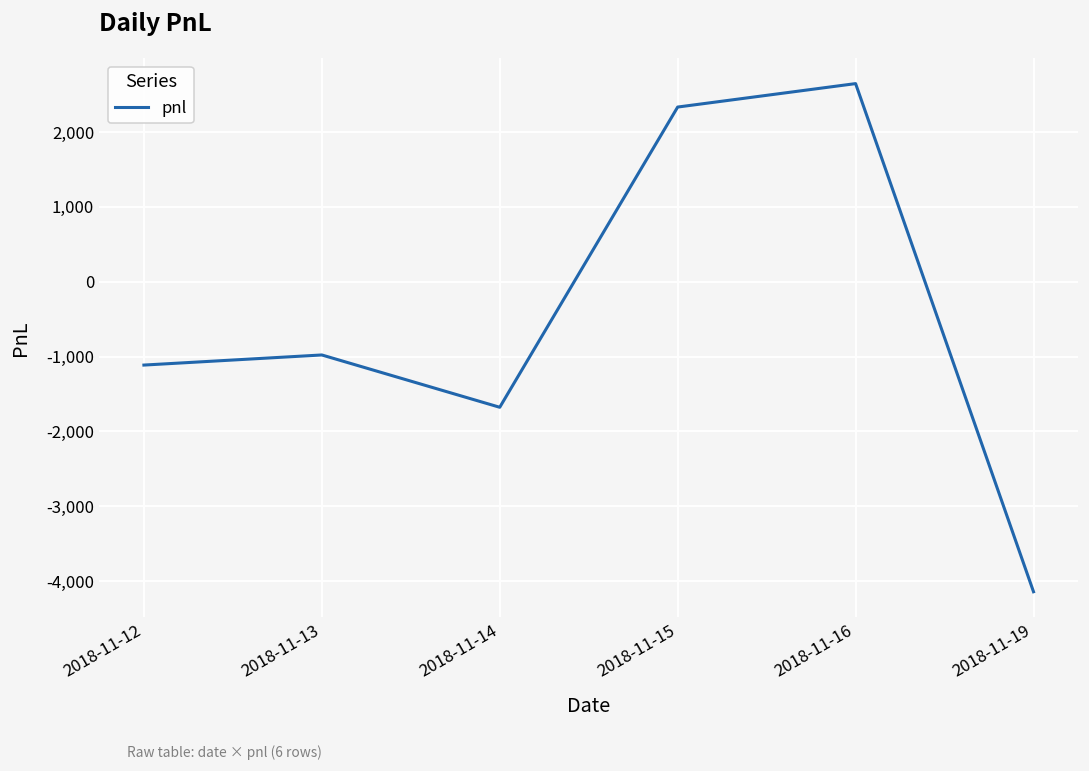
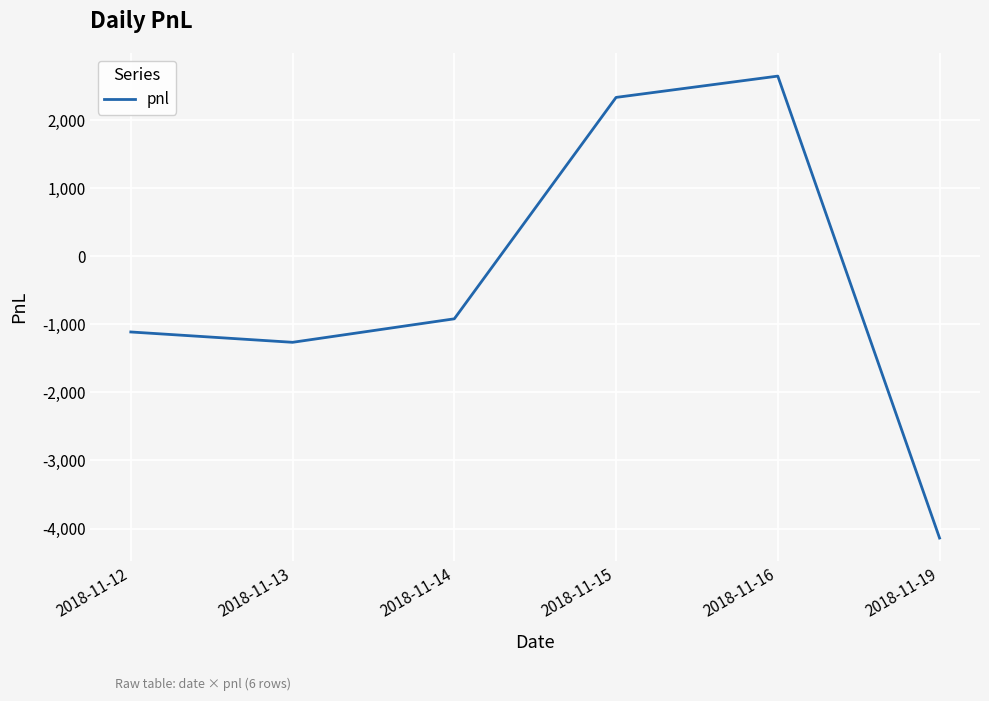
  {
    "2018-11-12": "-1,100",
-   "2018-11-13": "-1,000",
-   "2018-11-14": "-1,700",
+   "2018-11-13": "-1,300",
+   "2018-11-14": "-900",
    "2018-11-15": "2,300",
    "2018-11-16": "2,600",
    "2018-11-19": "-4,100"
  }
